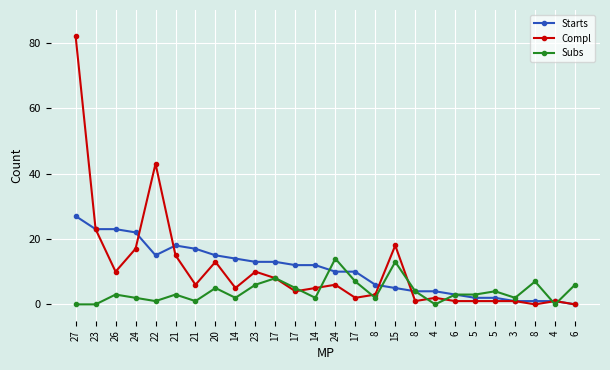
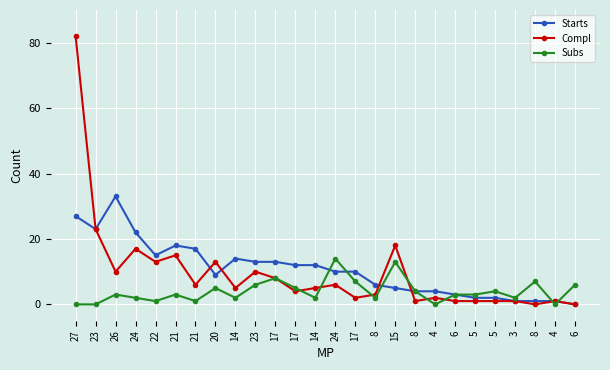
  {
    "Starts": {
      "27": 27,
-     "26": 23,
+     "26": 33,
      "22": 15,
-     "20": 15,
+     "20": 9,
      "15": 5
    },
    "Compl": {
      "27": 82,
      "26": 10,
-     "22": 43,
+     "22": 13,
      "20": 13,
      "15": 18
    },
    "Subs": {
      "27": 0,
      "26": 3,
      "22": 1,
      "20": 5,
      "15": 13,
      "3": 2
    }
  }
